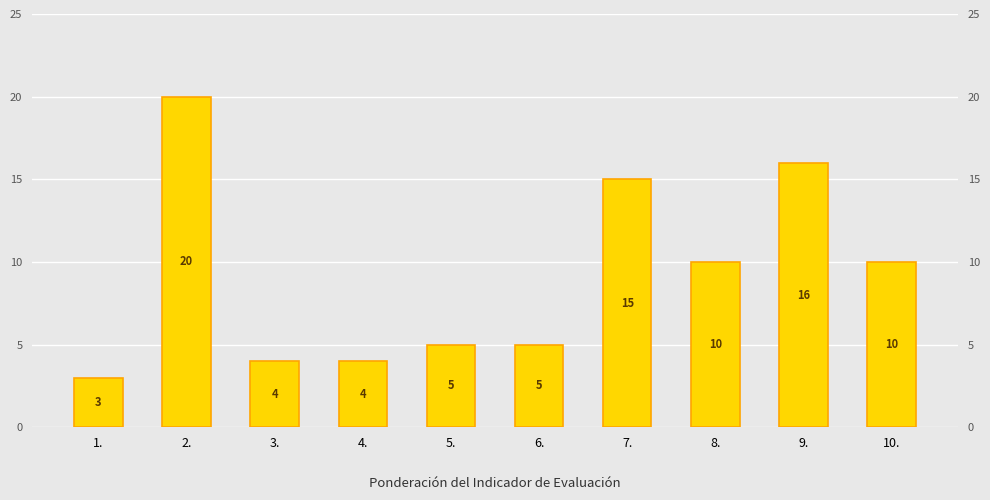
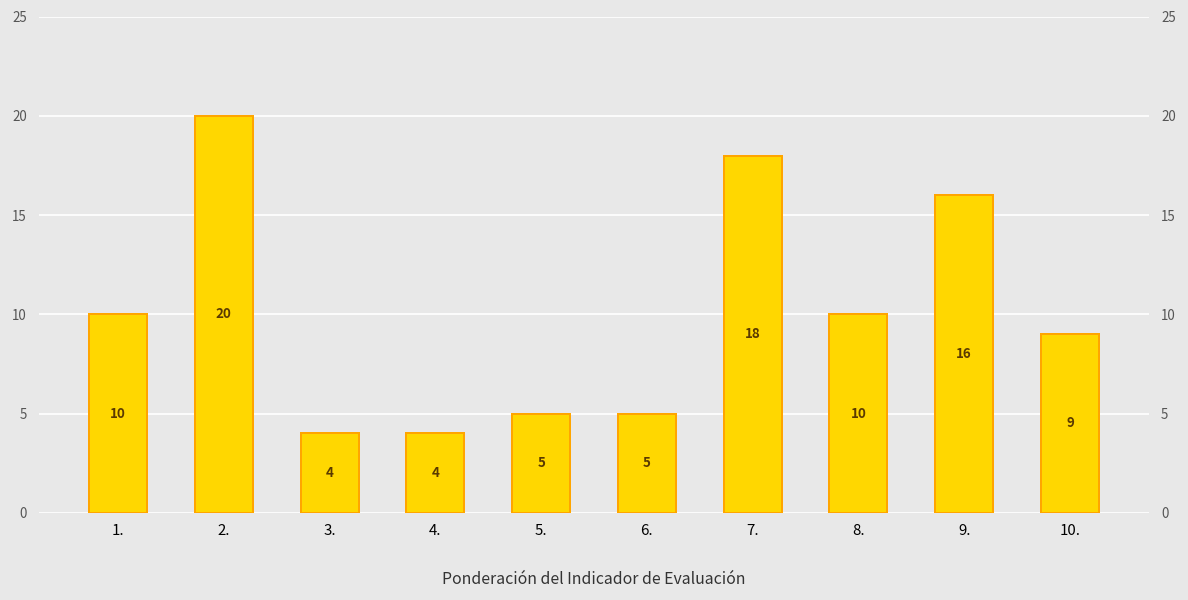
  {
-   "1.": 3,
+   "1.": 10,
    "2.": 20,
    "3.": 4,
    "4.": 4,
    "5.": 5,
    "6.": 5,
-   "7.": 15,
+   "7.": 18,
    "8.": 10,
    "9.": 16,
-   "10.": 10
+   "10.": 9
  }
